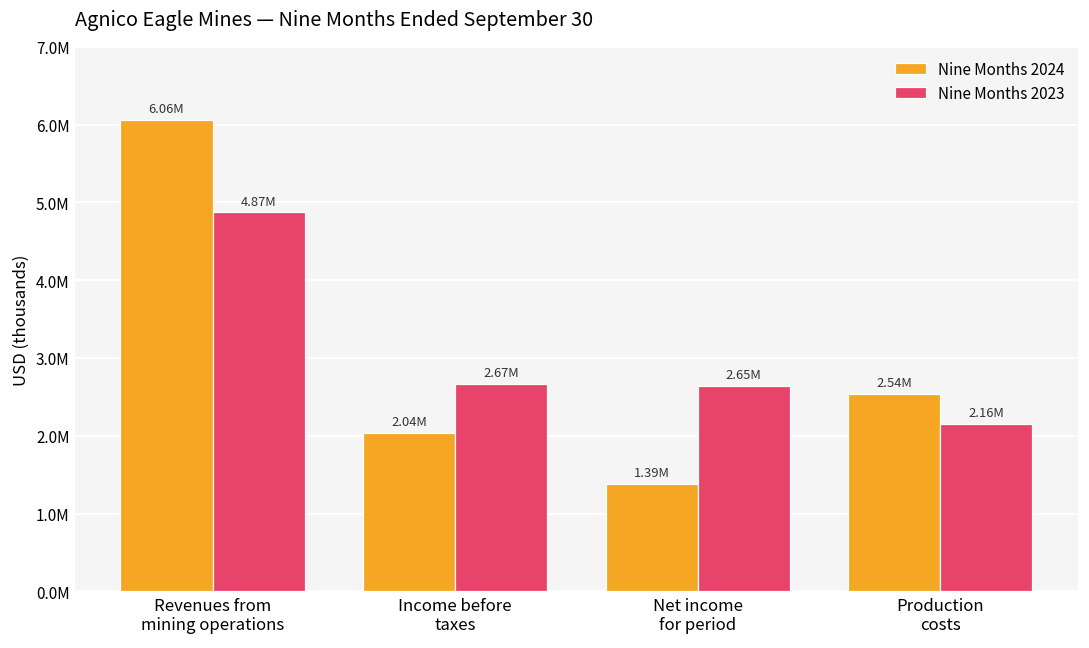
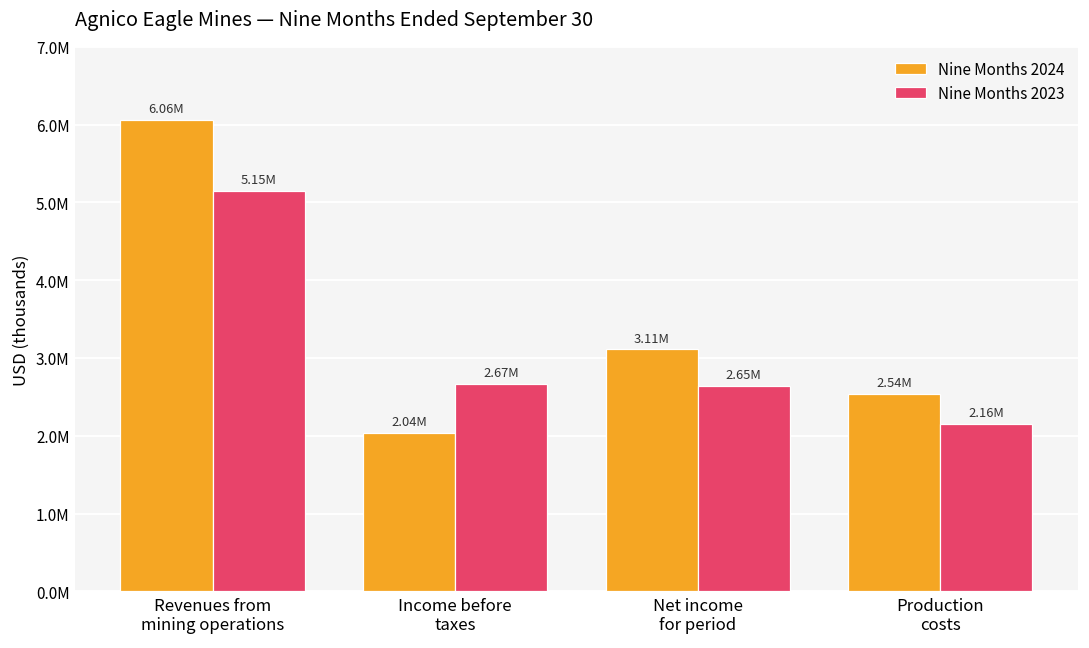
  {
    "Nine Months 2024": {
      "Revenues from mining operations": "6.06M",
      "Income before taxes": "2.04M",
-     "Net income for period": "1.39M",
+     "Net income for period": "3.11M",
      "Production costs": "2.54M"
    },
    "Nine Months 2023": {
-     "Revenues from mining operations": "4.87M",
+     "Revenues from mining operations": "5.15M",
      "Income before taxes": "2.67M",
      "Net income for period": "2.65M",
      "Production costs": "2.16M"
    }
  }
